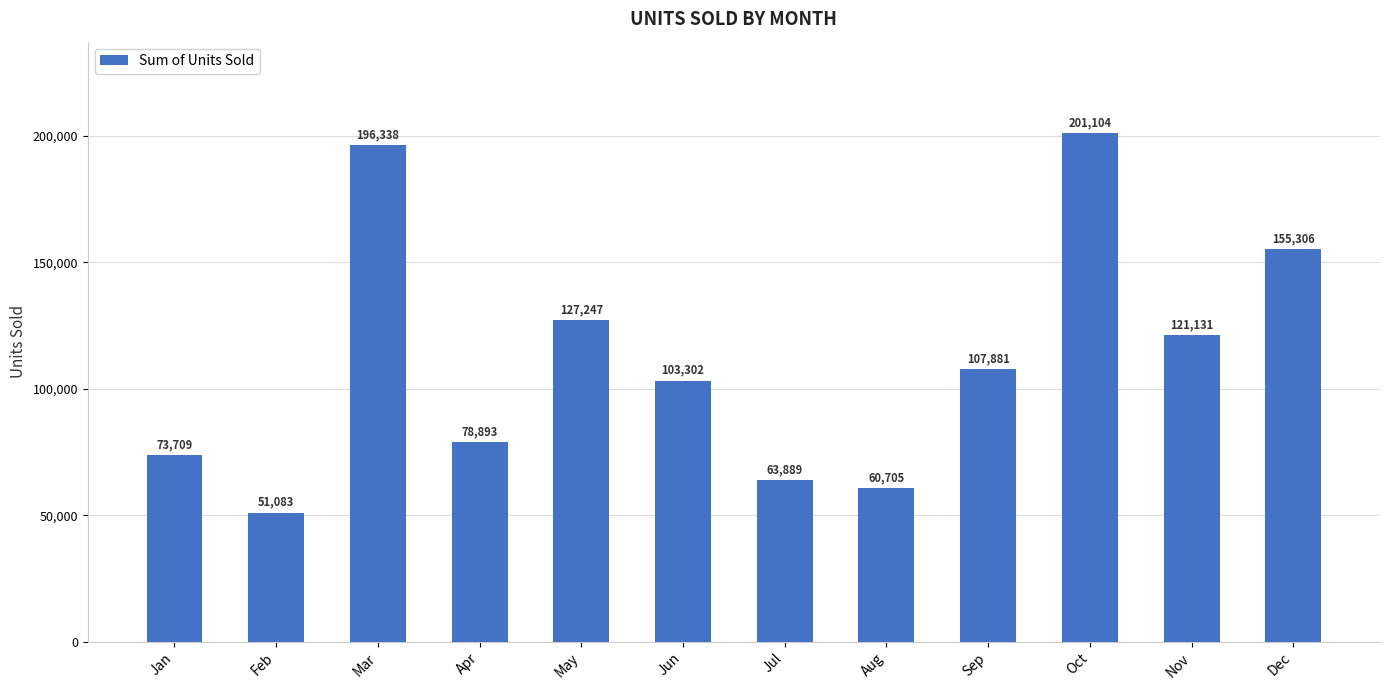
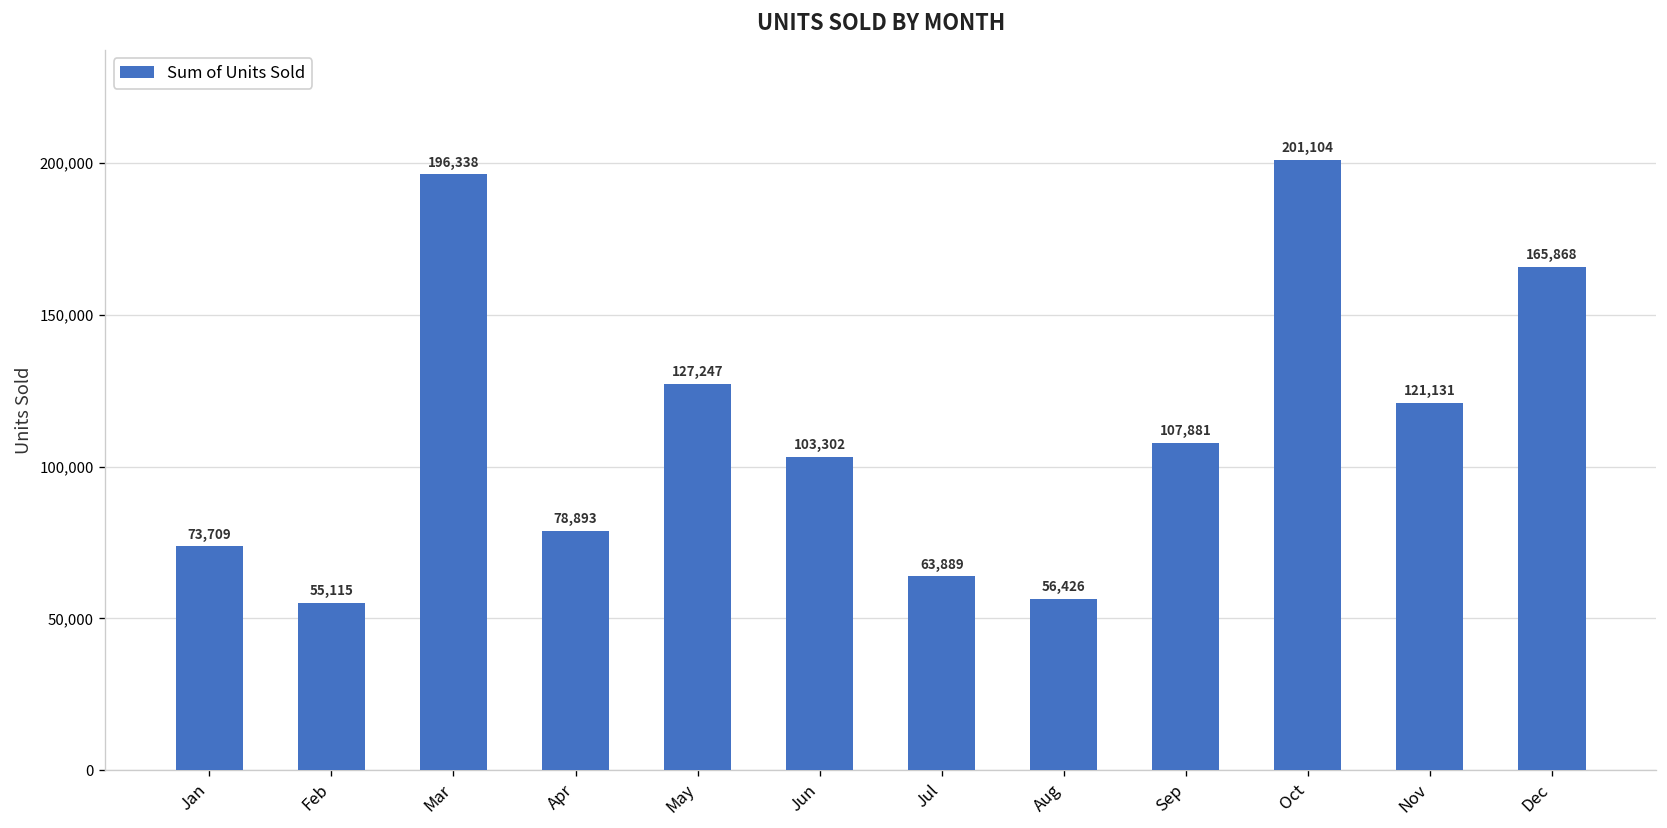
  {
    "Jan": "73,709",
-   "Feb": "51,083",
+   "Feb": "55,115",
    "Mar": "196,338",
    "Apr": "78,893",
    "May": "127,247",
    "Jun": "103,302",
    "Jul": "63,889",
-   "Aug": "60,705",
+   "Aug": "56,426",
    "Sep": "107,881",
    "Oct": "201,104",
    "Nov": "121,131",
-   "Dec": "155,306"
+   "Dec": "165,868"
  }
